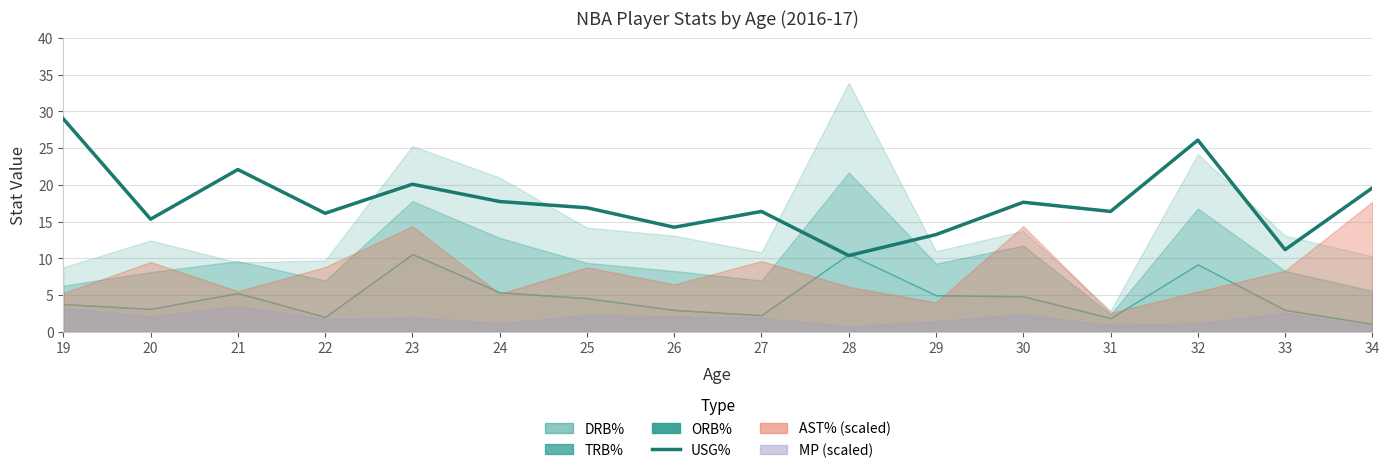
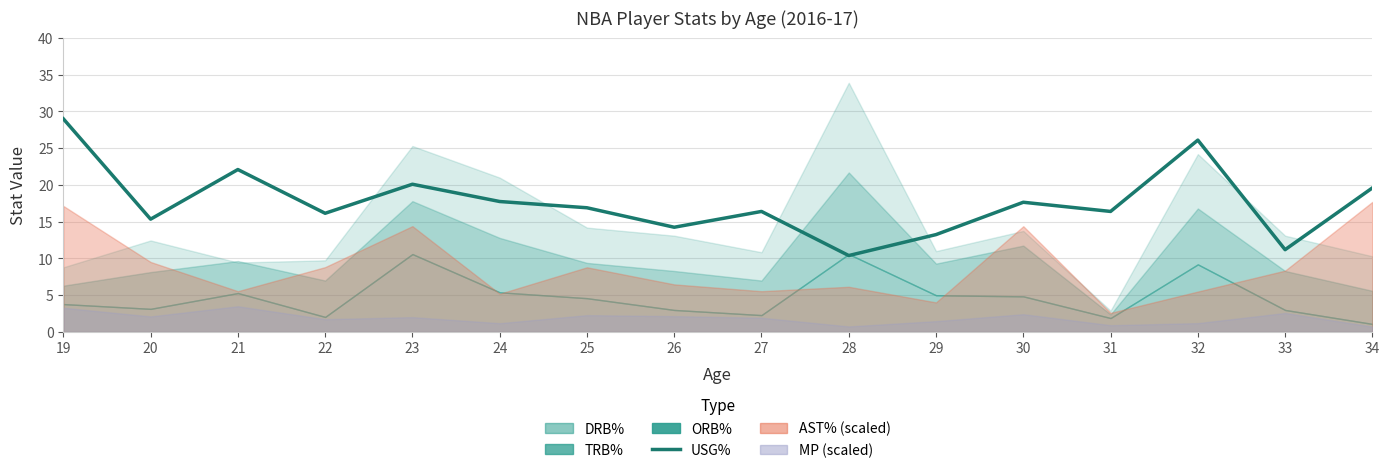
  {
    "AST% (scaled)": {
-     "19": 5,
+     "19": 17,
      "20": 10,
      "22": 9,
      "23": 14,
      "25": 9,
      "26": 6,
-     "27": 10,
+     "27": 6,
      "28": 6,
      "29": 4,
      "30": 14,
      "32": 6,
      "34": 18
    }
  }
